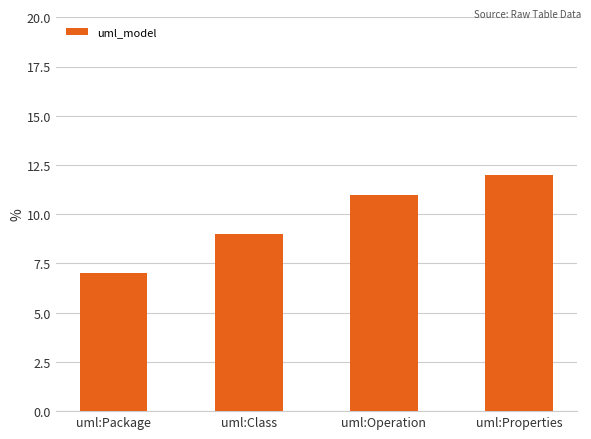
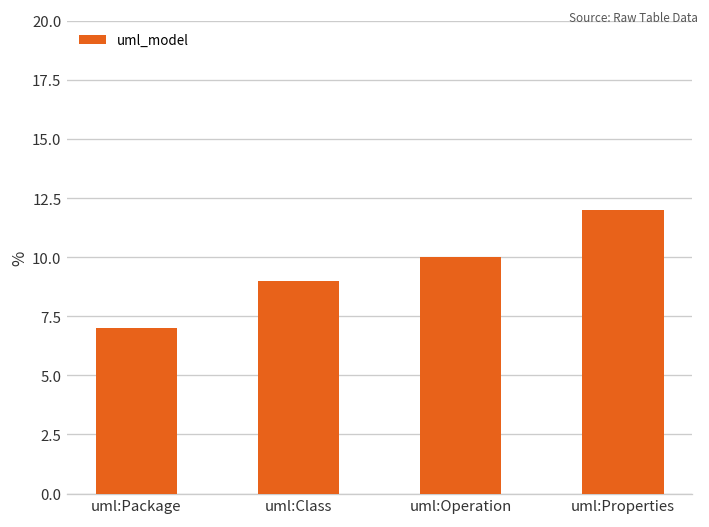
  {
    "uml:Package": 7,
    "uml:Class": 9,
-   "uml:Operation": 11,
+   "uml:Operation": 10,
    "uml:Properties": 12
  }
